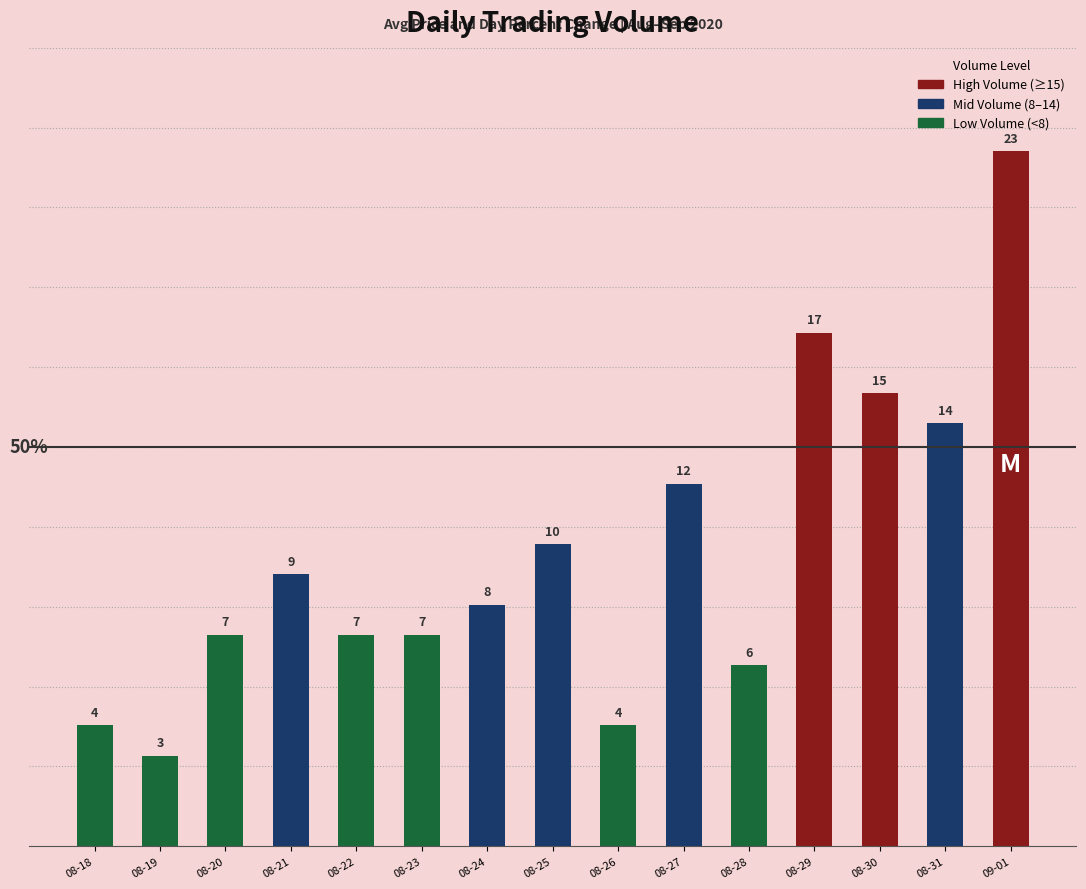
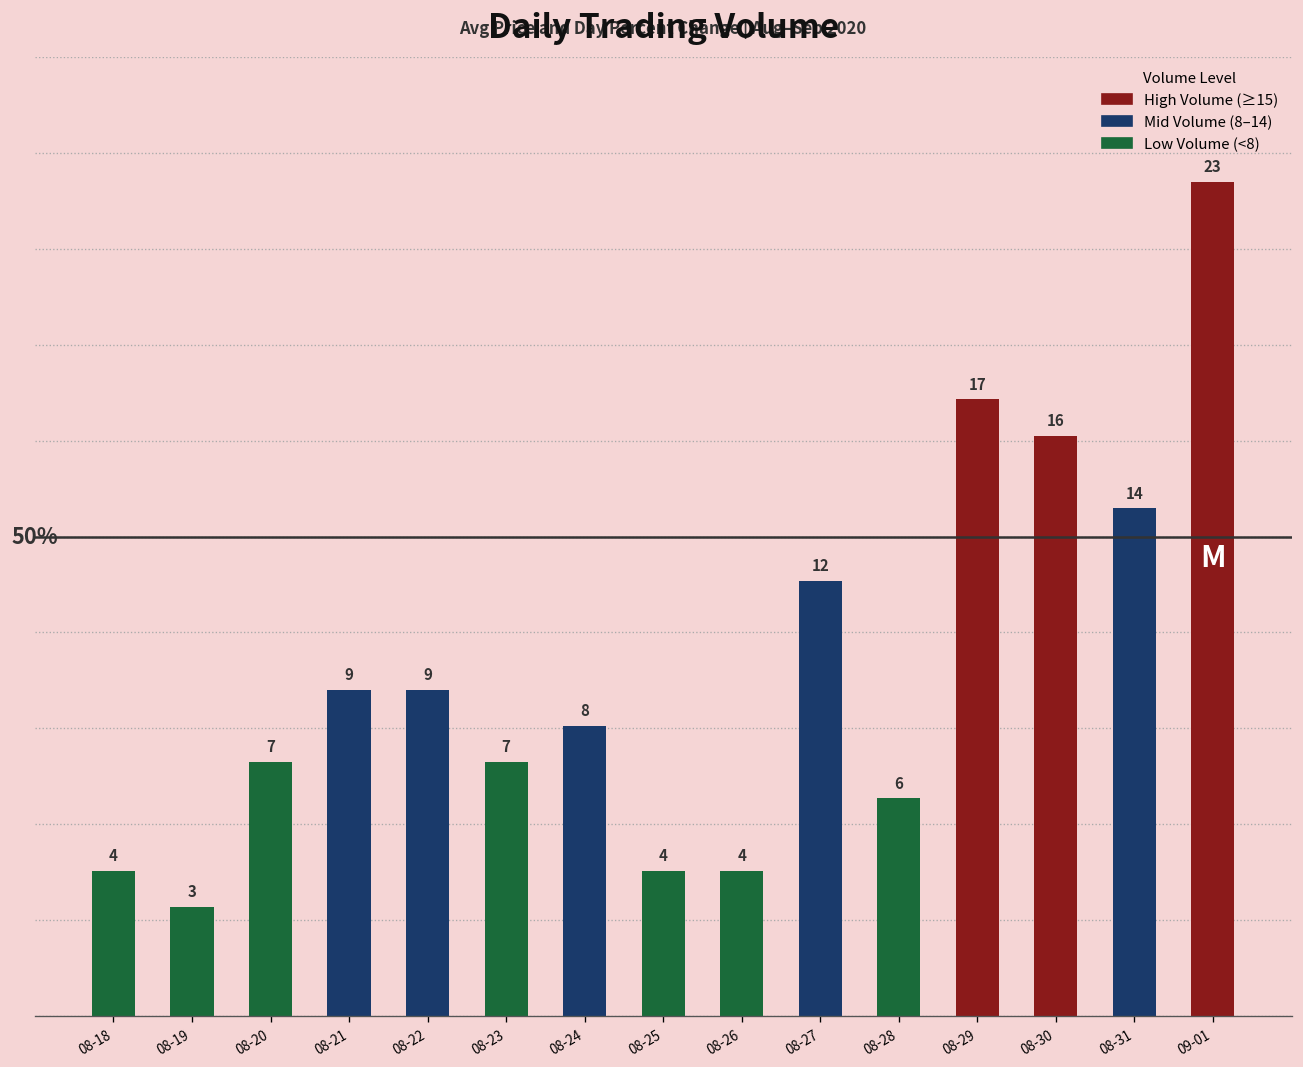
  {
-   "08-22": 7,
-   "08-25": 10,
-   "08-30": 15
+   "08-22": 9,
+   "08-25": 4,
+   "08-30": 16
  }
